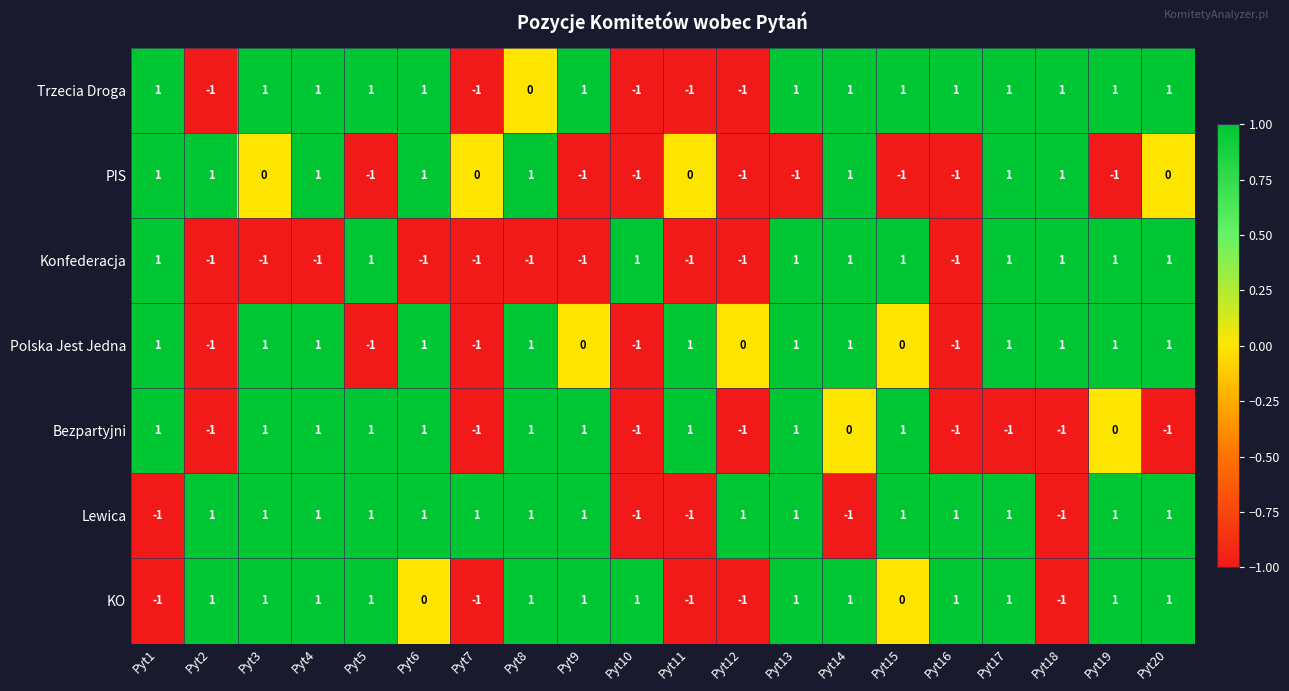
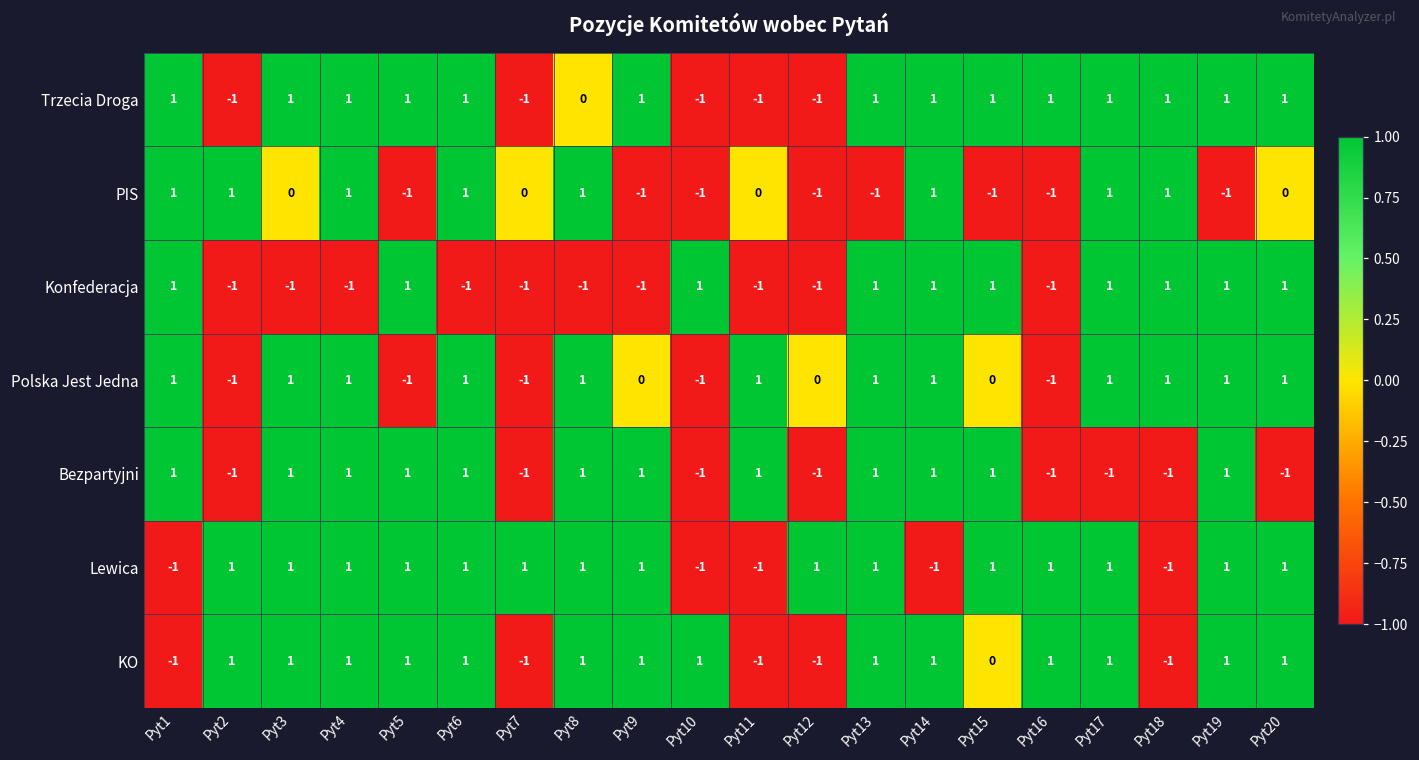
  {
    "Trzecia Droga": {
      "Pyt1": 1,
      "Pyt2": -1,
      "Pyt3": 1,
      "Pyt4": 1,
      "Pyt5": 1,
      "Pyt6": 1,
      "Pyt7": -1,
      "Pyt8": 0,
      "Pyt9": 1,
      "Pyt10": -1,
      "Pyt11": -1,
      "Pyt12": -1,
      "Pyt13": 1,
      "Pyt14": 1,
      "Pyt15": 1,
      "Pyt16": 1,
      "Pyt17": 1,
      "Pyt18": 1,
      "Pyt19": 1,
      "Pyt20": 1
    },
    "PIS": {
      "Pyt1": 1,
      "Pyt2": 1,
      "Pyt3": 0,
      "Pyt4": 1,
      "Pyt5": -1,
      "Pyt6": 1,
      "Pyt7": 0,
      "Pyt8": 1,
      "Pyt9": -1,
      "Pyt10": -1,
      "Pyt11": 0,
      "Pyt12": -1,
      "Pyt13": -1,
      "Pyt14": 1,
      "Pyt15": -1,
      "Pyt16": -1,
      "Pyt17": 1,
      "Pyt18": 1,
      "Pyt19": -1,
      "Pyt20": 0
    },
    "Konfederacja": {
      "Pyt1": 1,
      "Pyt2": -1,
      "Pyt3": -1,
      "Pyt4": -1,
      "Pyt5": 1,
      "Pyt6": -1,
      "Pyt7": -1,
      "Pyt8": -1,
      "Pyt9": -1,
      "Pyt10": 1,
      "Pyt11": -1,
      "Pyt12": -1,
      "Pyt13": 1,
      "Pyt14": 1,
      "Pyt15": 1,
      "Pyt16": -1,
      "Pyt17": 1,
      "Pyt18": 1,
      "Pyt19": 1,
      "Pyt20": 1
    },
    "Polska Jest Jedna": {
      "Pyt1": 1,
      "Pyt2": -1,
      "Pyt3": 1,
      "Pyt4": 1,
      "Pyt5": -1,
      "Pyt6": 1,
      "Pyt7": -1,
      "Pyt8": 1,
      "Pyt9": 0,
      "Pyt10": -1,
      "Pyt11": 1,
      "Pyt12": 0,
      "Pyt13": 1,
      "Pyt14": 1,
      "Pyt15": 0,
      "Pyt16": -1,
      "Pyt17": 1,
      "Pyt18": 1,
      "Pyt19": 1,
      "Pyt20": 1
    },
    "Bezpartyjni": {
      "Pyt1": 1,
      "Pyt2": -1,
      "Pyt3": 1,
      "Pyt4": 1,
      "Pyt5": 1,
      "Pyt6": 1,
      "Pyt7": -1,
      "Pyt8": 1,
      "Pyt9": 1,
      "Pyt10": -1,
      "Pyt11": 1,
      "Pyt12": -1,
      "Pyt13": 1,
-     "Pyt14": 0,
+     "Pyt14": 1,
      "Pyt15": 1,
      "Pyt16": -1,
      "Pyt17": -1,
      "Pyt18": -1,
-     "Pyt19": 0,
+     "Pyt19": 1,
      "Pyt20": -1
    },
    "Lewica": {
      "Pyt1": -1,
      "Pyt2": 1,
      "Pyt3": 1,
      "Pyt4": 1,
      "Pyt5": 1,
      "Pyt6": 1,
      "Pyt7": 1,
      "Pyt8": 1,
      "Pyt9": 1,
      "Pyt10": -1,
      "Pyt11": -1,
      "Pyt12": 1,
      "Pyt13": 1,
      "Pyt14": -1,
      "Pyt15": 1,
      "Pyt16": 1,
      "Pyt17": 1,
      "Pyt18": -1,
      "Pyt19": 1,
      "Pyt20": 1
    },
    "KO": {
      "Pyt1": -1,
      "Pyt2": 1,
      "Pyt3": 1,
      "Pyt4": 1,
      "Pyt5": 1,
-     "Pyt6": 0,
+     "Pyt6": 1,
      "Pyt7": -1,
      "Pyt8": 1,
      "Pyt9": 1,
      "Pyt10": 1,
      "Pyt11": -1,
      "Pyt12": -1,
      "Pyt13": 1,
      "Pyt14": 1,
      "Pyt15": 0,
      "Pyt16": 1,
      "Pyt17": 1,
      "Pyt18": -1,
      "Pyt19": 1,
      "Pyt20": 1
    }
  }
